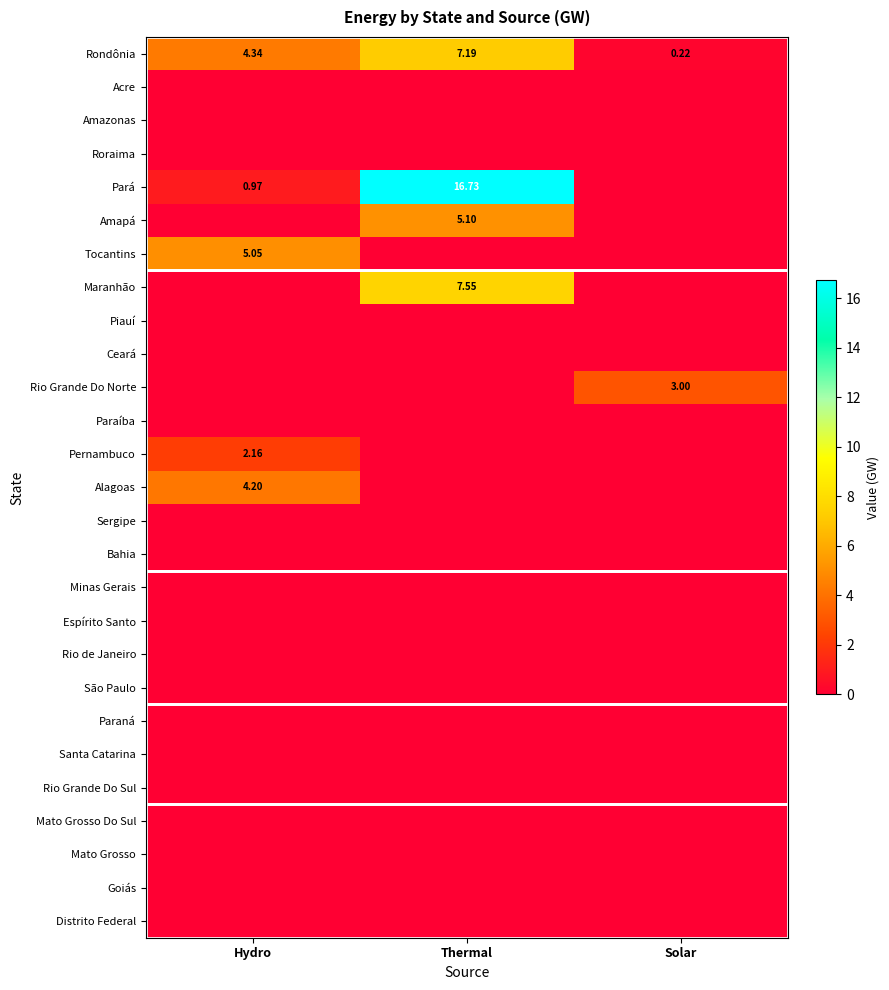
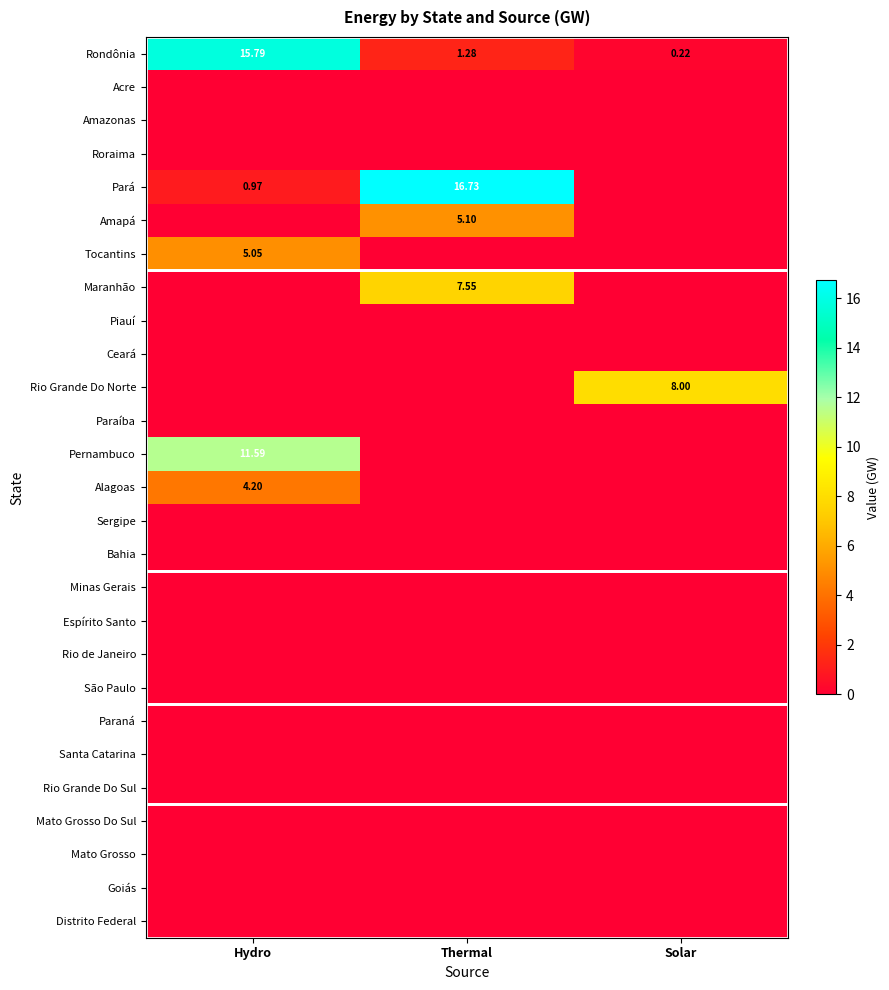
  {
    "Rondônia": {
-     "Hydro": 4.34,
-     "Thermal": 7.19,
+     "Hydro": 15.79,
+     "Thermal": 1.28,
      "Solar": 0.22
    },
    "Pará": {
      "Hydro": 0.97,
      "Thermal": 16.73
    },
    "Amapá": {
      "Thermal": 5.10
    },
    "Tocantins": {
      "Hydro": 5.05
    },
    "Maranhão": {
      "Thermal": 7.55
    },
    "Rio Grande Do Norte": {
-     "Solar": 3.00
+     "Solar": 8.00
    },
    "Pernambuco": {
-     "Hydro": 2.16
+     "Hydro": 11.59
    },
    "Alagoas": {
      "Hydro": 4.20
    }
  }
